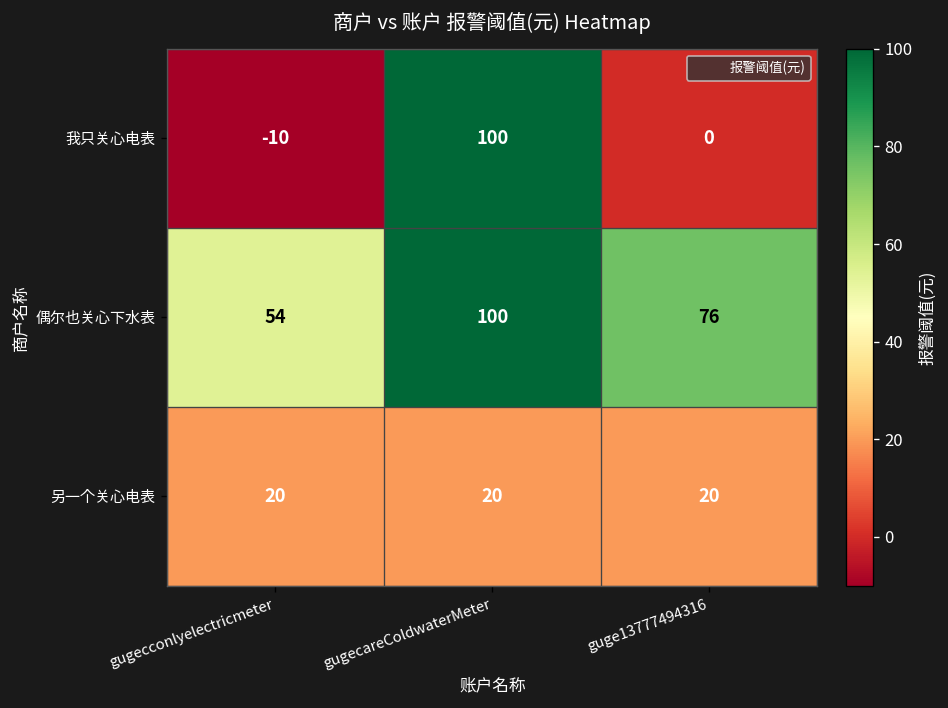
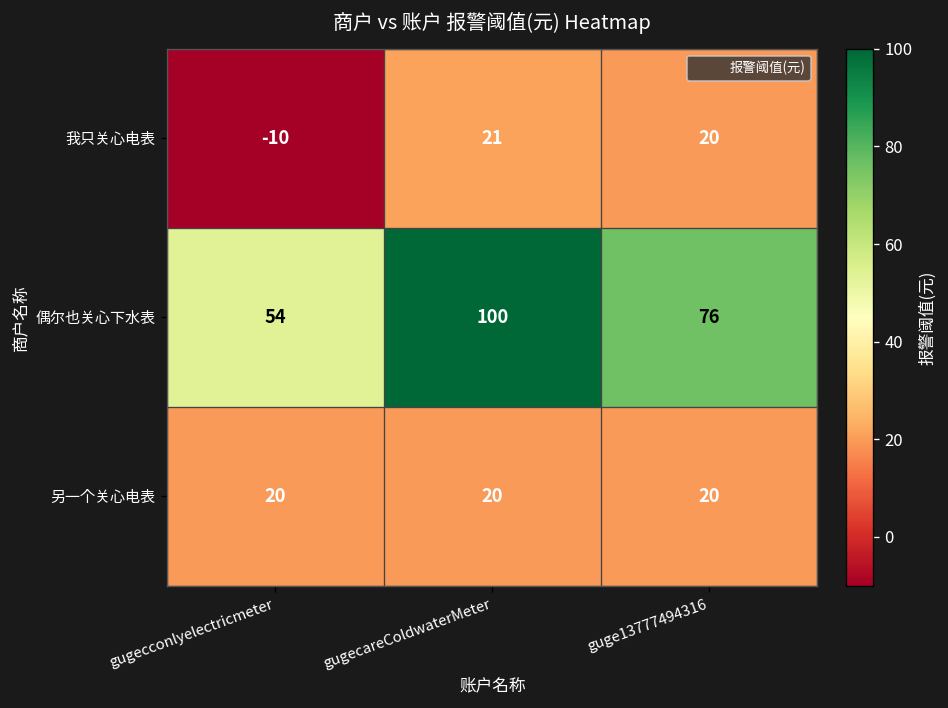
  {
    "我只关心电表": {
      "gugecconlyelectricmeter": -10,
-     "gugecareColdwaterMeter": 100,
-     "guge13777494316": 0
+     "gugecareColdwaterMeter": 21,
+     "guge13777494316": 20
    },
    "偶尔也关心下水表": {
      "gugecconlyelectricmeter": 54,
      "gugecareColdwaterMeter": 100,
      "guge13777494316": 76
    },
    "另一个关心电表": {
      "gugecconlyelectricmeter": 20,
      "gugecareColdwaterMeter": 20,
      "guge13777494316": 20
    }
  }
